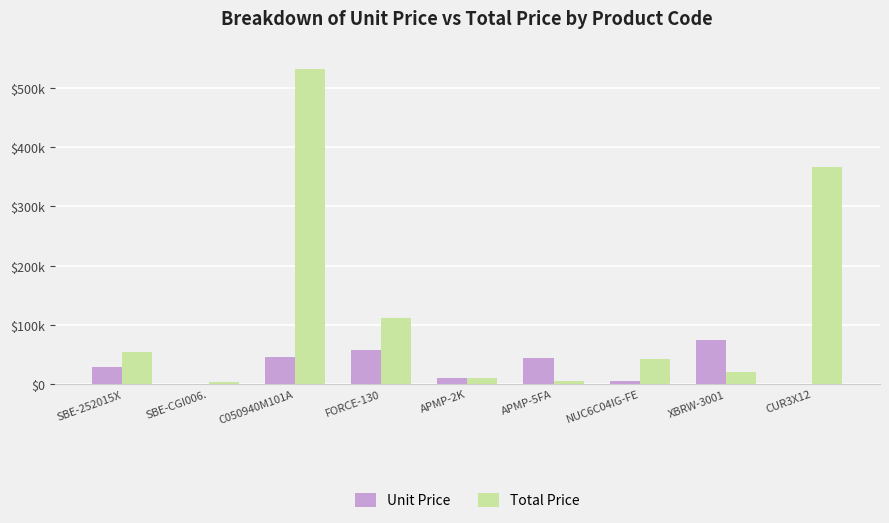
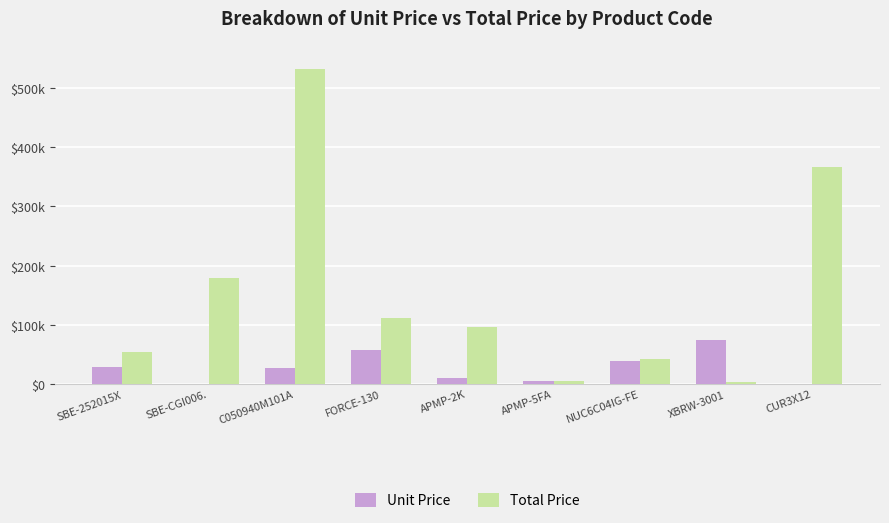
  {
    "Unit Price": {
      "SBE-252015X": "$30000",
-     "C050940M101A": "$50000",
+     "C050940M101A": "$30000",
      "FORCE-130": "$60000",
      "APMP-2K": "$10000",
-     "APMP-5FA": "$40000",
-     "NUC6C04IG-FE": "$0",
+     "APMP-5FA": "$10000",
+     "NUC6C04IG-FE": "$40000",
      "XBRW-3001": "$70000"
    },
    "Total Price": {
      "SBE-252015X": "$50000",
-     "SBE-CGI006.": "$0",
+     "SBE-CGI006.": "$180000",
      "C050940M101A": "$530000",
      "FORCE-130": "$110000",
-     "APMP-2K": "$10000",
+     "APMP-2K": "$100000",
      "APMP-5FA": "$10000",
      "NUC6C04IG-FE": "$40000",
-     "XBRW-3001": "$20000",
+     "XBRW-3001": "$0",
      "CUR3X12": "$370000"
    }
  }
